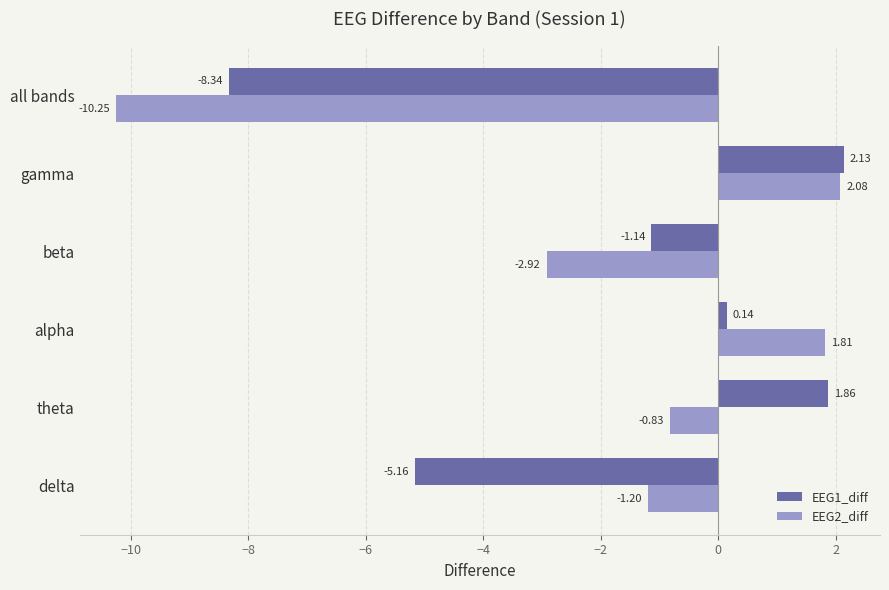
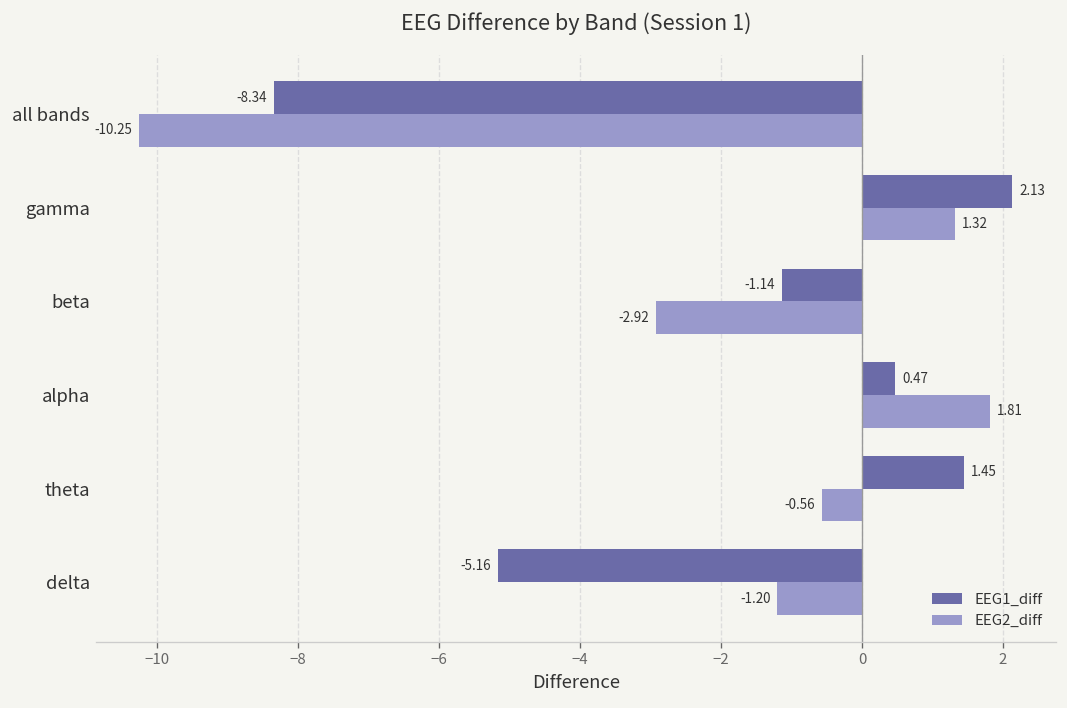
  {
    "EEG1_diff": {
      "all bands": -8.34,
      "gamma": 2.13,
      "beta": -1.14,
-     "alpha": 0.14,
-     "theta": 1.86,
+     "alpha": 0.47,
+     "theta": 1.45,
      "delta": -5.16
    },
    "EEG2_diff": {
      "all bands": -10.25,
-     "gamma": 2.08,
+     "gamma": 1.32,
      "beta": -2.92,
      "alpha": 1.81,
-     "theta": -0.83,
+     "theta": -0.56,
      "delta": -1.20
    }
  }
